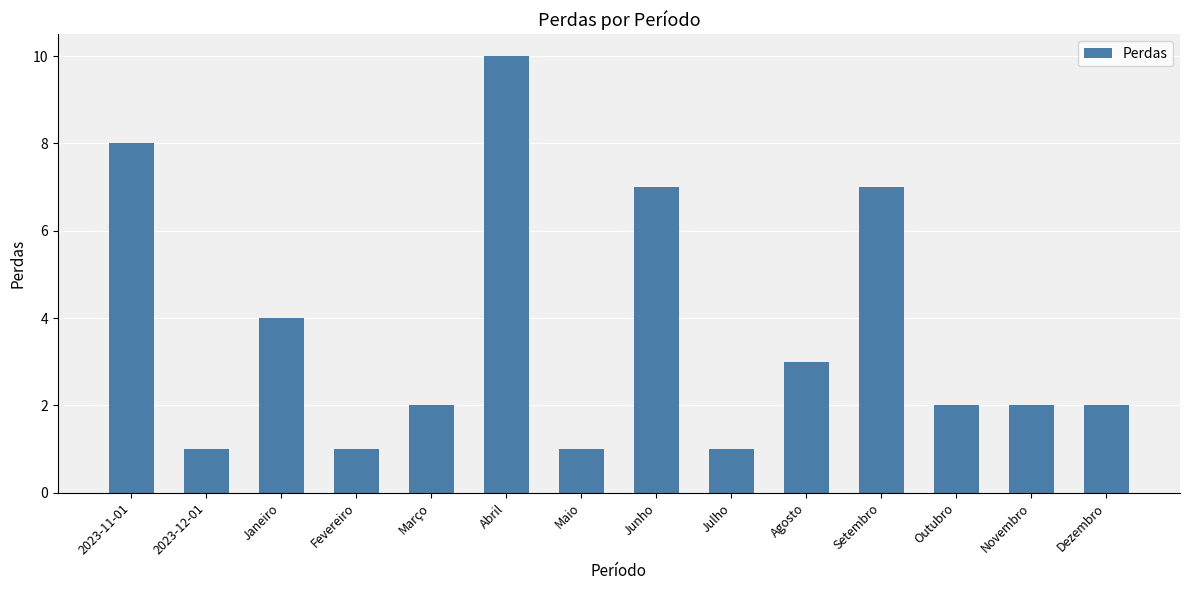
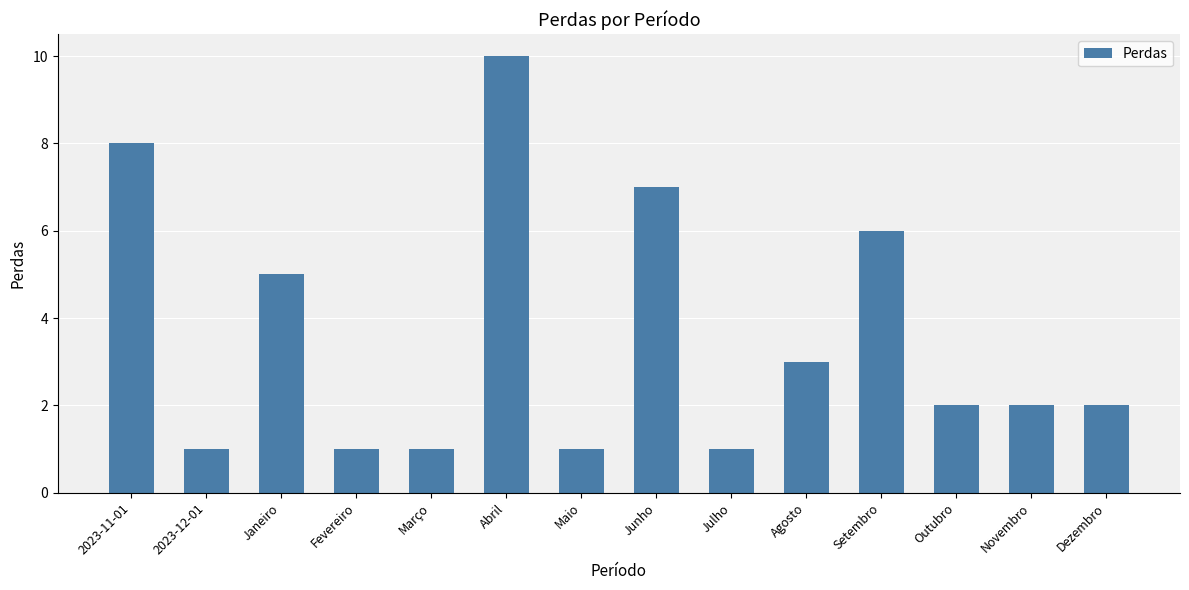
  {
    "2023-11-01": 8,
    "2023-12-01": 1,
-   "Janeiro": 4,
+   "Janeiro": 5,
    "Fevereiro": 1,
-   "Março": 2,
+   "Março": 1,
    "Abril": 10,
    "Maio": 1,
    "Junho": 7,
    "Julho": 1,
    "Agosto": 3,
-   "Setembro": 7,
+   "Setembro": 6,
    "Outubro": 2,
    "Novembro": 2,
    "Dezembro": 2
  }
